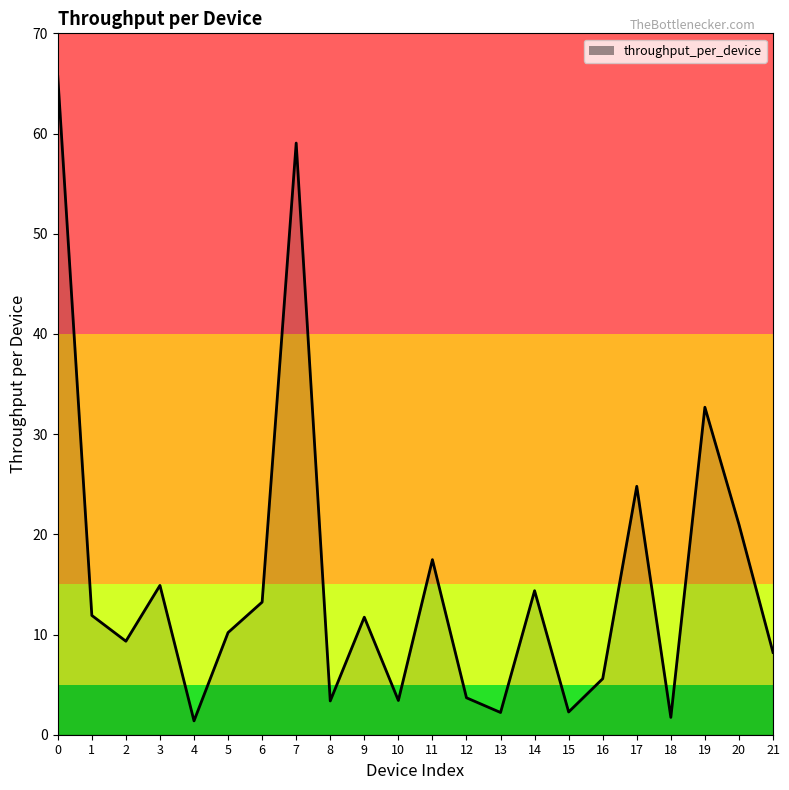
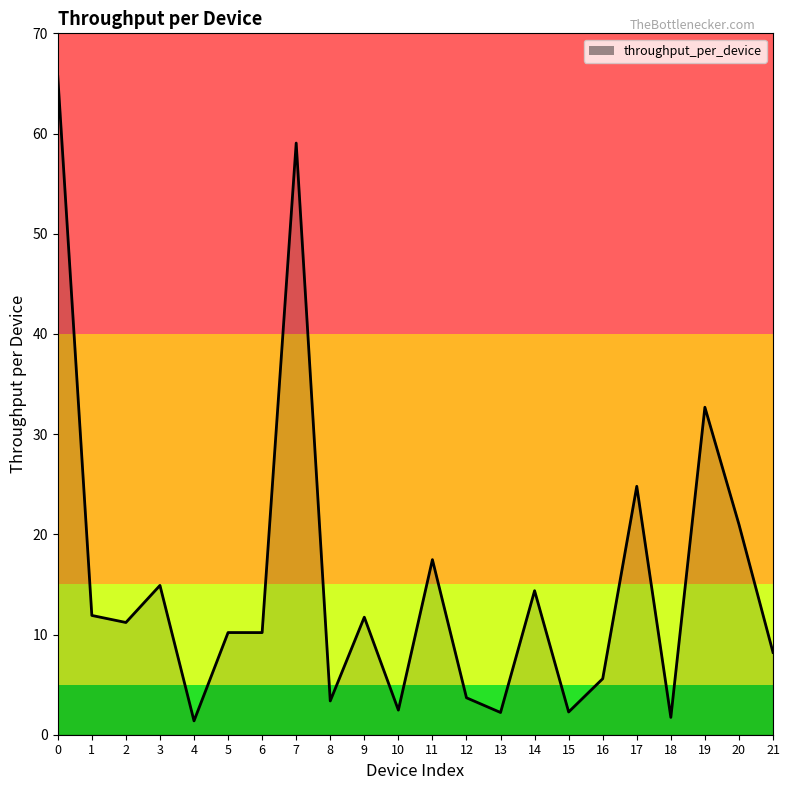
  {
    "0": 65.7,
    "1": 11.9,
-   "2": 9.3,
+   "2": 11.2,
    "3": 14.9,
    "4": 1.4,
    "5": 10.2,
-   "6": 13.2,
+   "6": 10.2,
    "7": 59.0,
    "8": 3.4,
    "9": 11.7,
-   "10": 3.4,
+   "10": 2.5,
    "11": 17.5,
    "12": 3.7,
    "13": 2.2,
    "14": 14.4,
    "15": 2.3,
    "16": 5.6,
    "17": 24.8,
    "18": 1.7,
    "19": 32.7,
    "20": 21.0,
    "21": 8.2
  }
